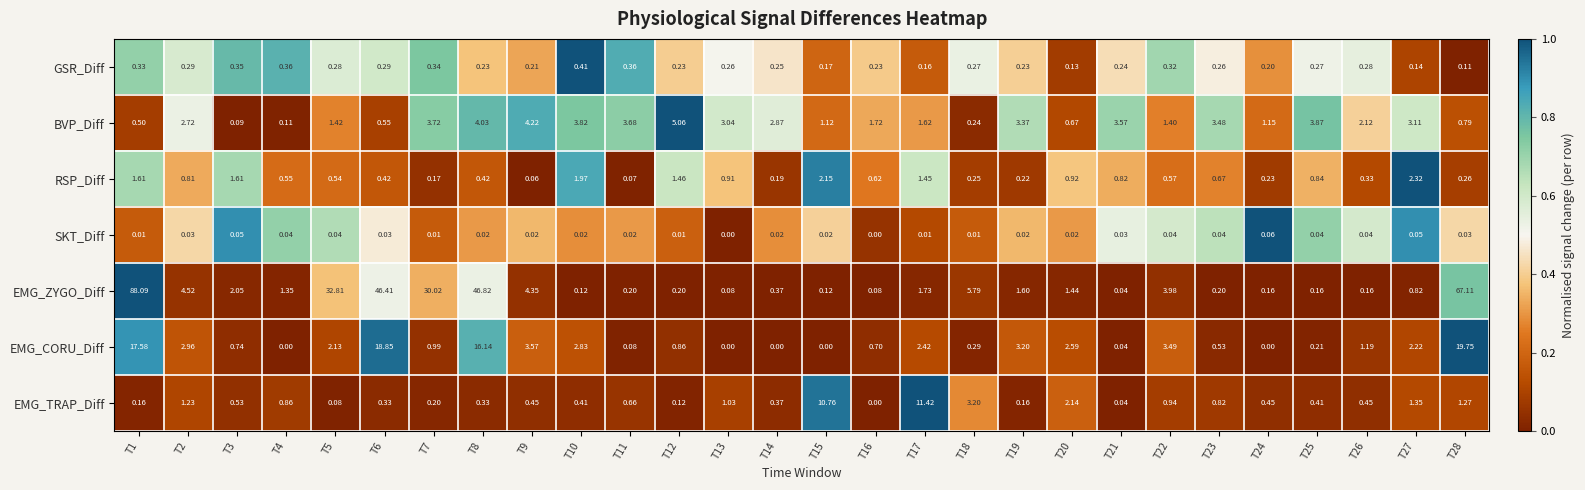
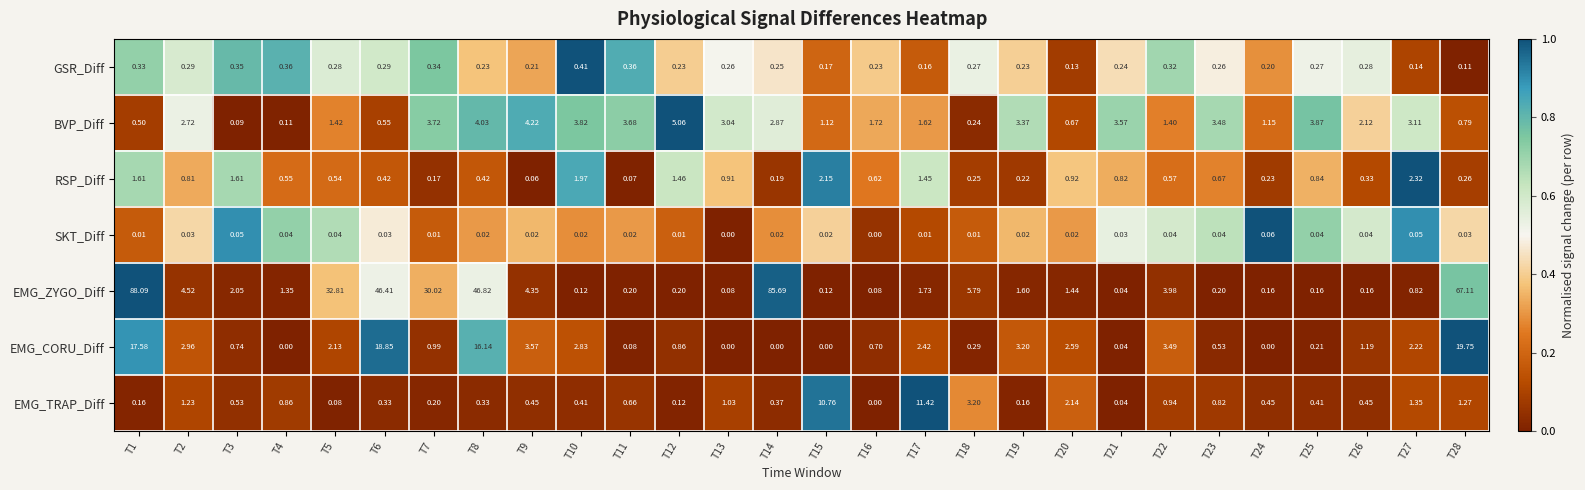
  {
    "GSR_Diff": {
      "T1": 0.33,
      "T2": 0.29,
      "T3": 0.35,
      "T4": 0.36,
      "T5": 0.28,
      "T6": 0.29,
      "T7": 0.34,
      "T8": 0.23,
      "T9": 0.21,
      "T10": 0.41,
      "T11": 0.36,
      "T12": 0.23,
      "T13": 0.26,
      "T14": 0.25,
      "T15": 0.17,
      "T16": 0.23,
      "T17": 0.16,
      "T18": 0.27,
      "T19": 0.23,
      "T20": 0.13,
      "T21": 0.24,
      "T22": 0.32,
      "T23": 0.26,
      "T24": 0.20,
      "T25": 0.27,
      "T26": 0.28,
      "T27": 0.14,
      "T28": 0.11
    },
    "BVP_Diff": {
      "T1": 0.50,
      "T2": 2.72,
      "T3": 0.09,
      "T4": 0.11,
      "T5": 1.42,
      "T6": 0.55,
      "T7": 3.72,
      "T8": 4.03,
      "T9": 4.22,
      "T10": 3.82,
      "T11": 3.68,
      "T12": 5.06,
      "T13": 3.04,
      "T14": 2.87,
      "T15": 1.12,
      "T16": 1.72,
      "T17": 1.62,
      "T18": 0.24,
      "T19": 3.37,
      "T20": 0.67,
      "T21": 3.57,
      "T22": 1.40,
      "T23": 3.48,
      "T24": 1.15,
      "T25": 3.87,
      "T26": 2.12,
      "T27": 3.11,
      "T28": 0.79
    },
    "RSP_Diff": {
      "T1": 1.61,
      "T2": 0.81,
      "T3": 1.61,
      "T4": 0.55,
      "T5": 0.54,
      "T6": 0.42,
      "T7": 0.17,
      "T8": 0.42,
      "T9": 0.06,
      "T10": 1.97,
      "T11": 0.07,
      "T12": 1.46,
      "T13": 0.91,
      "T14": 0.19,
      "T15": 2.15,
      "T16": 0.62,
      "T17": 1.45,
      "T18": 0.25,
      "T19": 0.22,
      "T20": 0.92,
      "T21": 0.82,
      "T22": 0.57,
      "T23": 0.67,
      "T24": 0.23,
      "T25": 0.84,
      "T26": 0.33,
      "T27": 2.32,
      "T28": 0.26
    },
    "SKT_Diff": {
      "T1": 0.01,
      "T2": 0.03,
      "T3": 0.05,
      "T4": 0.04,
      "T5": 0.04,
      "T6": 0.03,
      "T7": 0.01,
      "T8": 0.02,
      "T9": 0.02,
      "T10": 0.02,
      "T11": 0.02,
      "T12": 0.01,
      "T13": 0.00,
      "T14": 0.02,
      "T15": 0.02,
      "T16": 0.00,
      "T17": 0.01,
      "T18": 0.01,
      "T19": 0.02,
      "T20": 0.02,
      "T21": 0.03,
      "T22": 0.04,
      "T23": 0.04,
      "T24": 0.06,
      "T25": 0.04,
      "T26": 0.04,
      "T27": 0.05,
      "T28": 0.03
    },
    "EMG_ZYGO_Diff": {
      "T1": 88.09,
      "T2": 4.52,
      "T3": 2.05,
      "T4": 1.35,
      "T5": 32.81,
      "T6": 46.41,
      "T7": 30.02,
      "T8": 46.82,
      "T9": 4.35,
      "T10": 0.12,
      "T11": 0.20,
      "T12": 0.20,
      "T13": 0.08,
-     "T14": 0.37,
+     "T14": 85.69,
      "T15": 0.12,
      "T16": 0.08,
      "T17": 1.73,
      "T18": 5.79,
      "T19": 1.60,
      "T20": 1.44,
      "T21": 0.04,
      "T22": 3.98,
      "T23": 0.20,
      "T24": 0.16,
      "T25": 0.16,
      "T26": 0.16,
      "T27": 0.82,
      "T28": 67.11
    },
    "EMG_CORU_Diff": {
      "T1": 17.58,
      "T2": 2.96,
      "T3": 0.74,
      "T4": 0.00,
      "T5": 2.13,
      "T6": 18.85,
      "T7": 0.99,
      "T8": 16.14,
      "T9": 3.57,
      "T10": 2.83,
      "T11": 0.08,
      "T12": 0.86,
      "T13": 0.00,
      "T14": 0.00,
      "T15": 0.00,
      "T16": 0.70,
      "T17": 2.42,
      "T18": 0.29,
      "T19": 3.20,
      "T20": 2.59,
      "T21": 0.04,
      "T22": 3.49,
      "T23": 0.53,
      "T24": 0.00,
      "T25": 0.21,
      "T26": 1.19,
      "T27": 2.22,
      "T28": 19.75
    },
    "EMG_TRAP_Diff": {
      "T1": 0.16,
      "T2": 1.23,
      "T3": 0.53,
      "T4": 0.86,
      "T5": 0.08,
      "T6": 0.33,
      "T7": 0.20,
      "T8": 0.33,
      "T9": 0.45,
      "T10": 0.41,
      "T11": 0.66,
      "T12": 0.12,
      "T13": 1.03,
      "T14": 0.37,
      "T15": 10.76,
      "T16": 0.00,
      "T17": 11.42,
      "T18": 3.20,
      "T19": 0.16,
      "T20": 2.14,
      "T21": 0.04,
      "T22": 0.94,
      "T23": 0.82,
      "T24": 0.45,
      "T25": 0.41,
      "T26": 0.45,
      "T27": 1.35,
      "T28": 1.27
    }
  }
